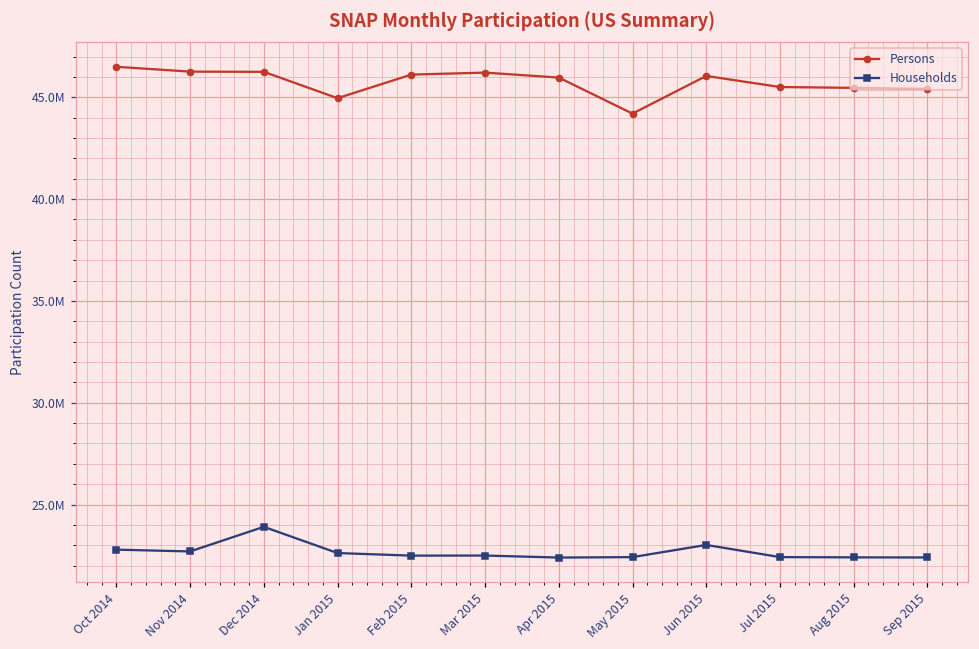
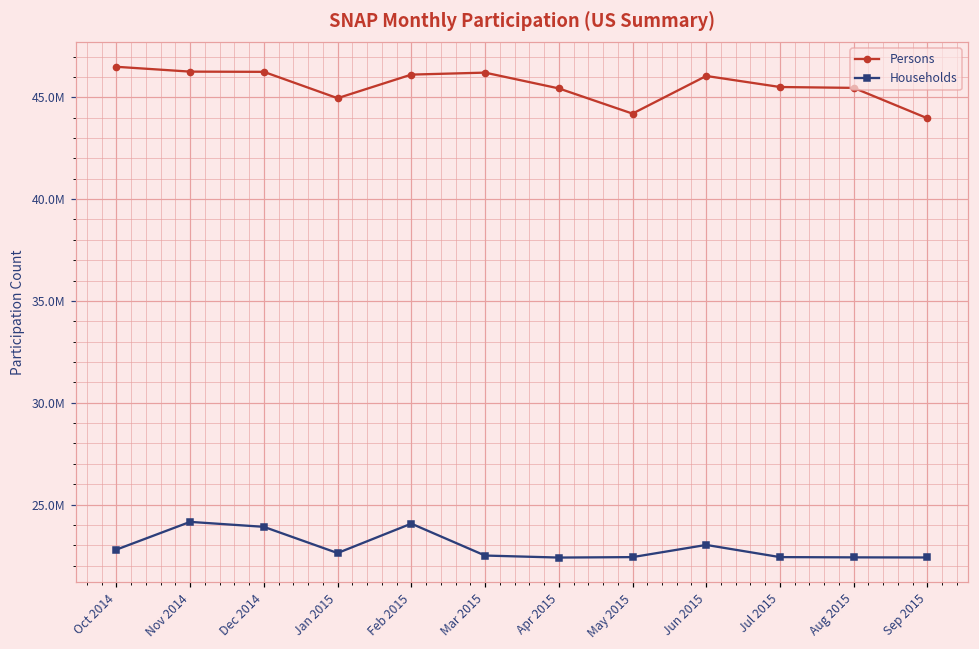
  {
    "Persons": {
      "Oct 2014": 46500000,
      "Nov 2014": 46300000,
      "Dec 2014": 46300000,
      "Jan 2015": 45000000,
      "Feb 2015": 46100000,
      "Mar 2015": 46200000,
-     "Apr 2015": 46000000,
+     "Apr 2015": 45400000,
      "May 2015": 44200000,
      "Jun 2015": 46000000,
      "Jul 2015": 45500000,
      "Aug 2015": 45500000,
-     "Sep 2015": 45400000
+     "Sep 2015": 44000000
    },
    "Households": {
      "Oct 2014": 22800000,
-     "Nov 2014": 22700000,
+     "Nov 2014": 24100000,
      "Dec 2014": 23900000,
      "Jan 2015": 22600000,
-     "Feb 2015": 22500000,
+     "Feb 2015": 24100000,
      "Mar 2015": 22500000,
      "Apr 2015": 22400000,
      "May 2015": 22400000,
      "Jun 2015": 23000000,
      "Jul 2015": 22400000,
      "Aug 2015": 22400000,
      "Sep 2015": 22400000
    }
  }
